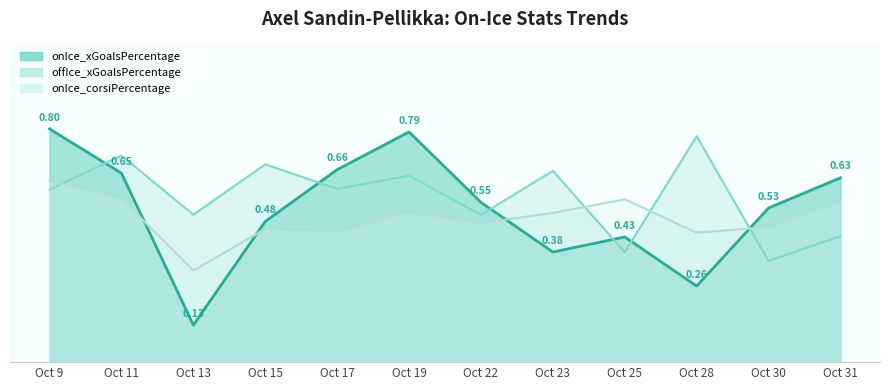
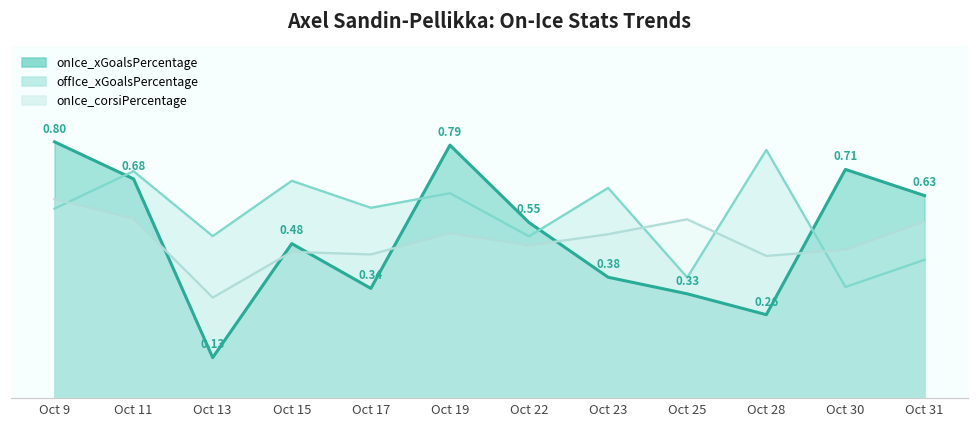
  {
    "onIce_xGoalsPercentage": {
      "Oct 9": 0.80,
-     "Oct 11": 0.65,
+     "Oct 11": 0.68,
      "Oct 13": 0.13,
      "Oct 15": 0.48,
-     "Oct 17": 0.66,
+     "Oct 17": 0.34,
      "Oct 19": 0.79,
      "Oct 22": 0.55,
      "Oct 23": 0.38,
-     "Oct 25": 0.43,
+     "Oct 25": 0.33,
      "Oct 28": 0.26,
-     "Oct 30": 0.53,
+     "Oct 30": 0.71,
      "Oct 31": 0.63
    }
  }
